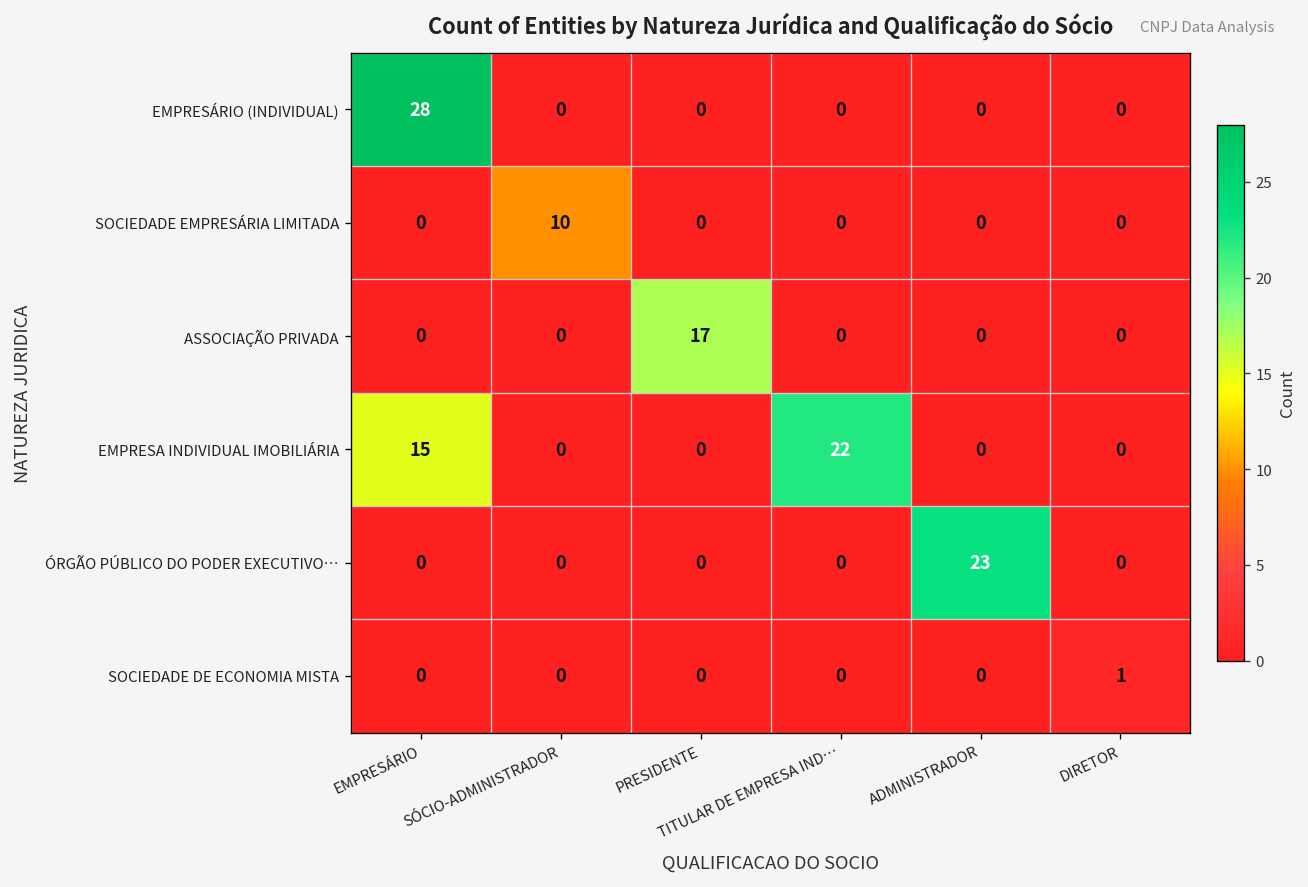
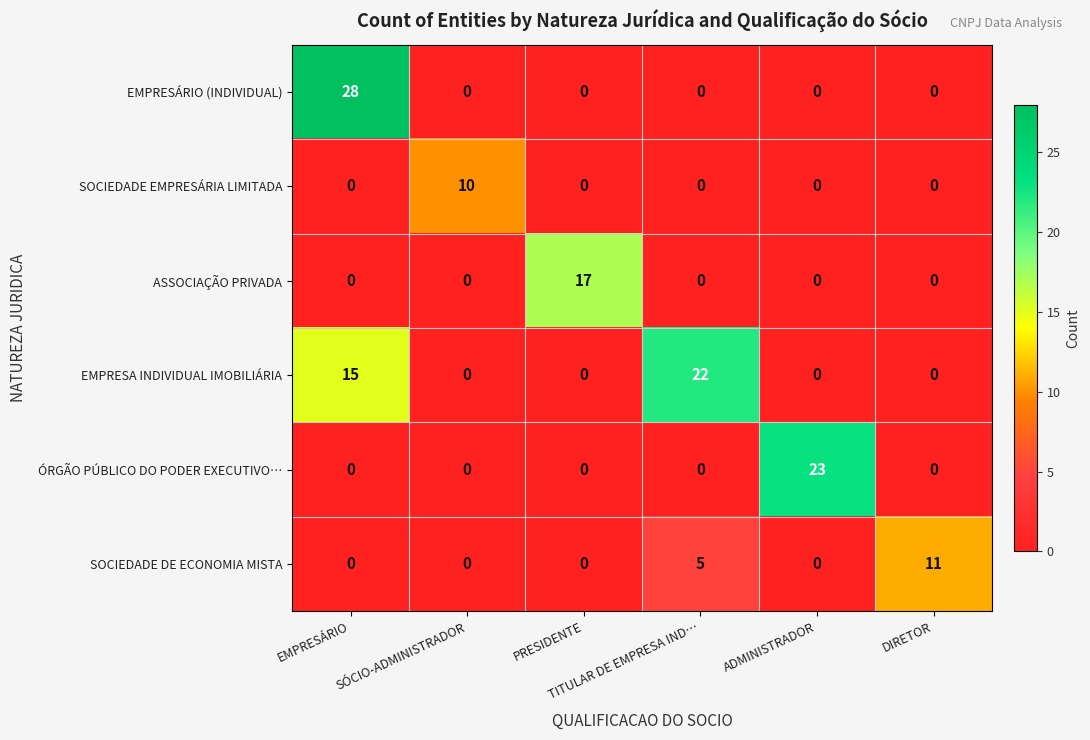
  {
    "EMPRESÁRIO (INDIVIDUAL)": {
      "EMPRESÁRIO": 28,
      "SÓCIO-ADMINISTRADOR": 0,
      "PRESIDENTE": 0,
      "TITULAR DE EMPRESA IND…": 0,
      "ADMINISTRADOR": 0,
      "DIRETOR": 0
    },
    "SOCIEDADE EMPRESÁRIA LIMITADA": {
      "EMPRESÁRIO": 0,
      "SÓCIO-ADMINISTRADOR": 10,
      "PRESIDENTE": 0,
      "TITULAR DE EMPRESA IND…": 0,
      "ADMINISTRADOR": 0,
      "DIRETOR": 0
    },
    "ASSOCIAÇÃO PRIVADA": {
      "EMPRESÁRIO": 0,
      "SÓCIO-ADMINISTRADOR": 0,
      "PRESIDENTE": 17,
      "TITULAR DE EMPRESA IND…": 0,
      "ADMINISTRADOR": 0,
      "DIRETOR": 0
    },
    "EMPRESA INDIVIDUAL IMOBILIÁRIA": {
      "EMPRESÁRIO": 15,
      "SÓCIO-ADMINISTRADOR": 0,
      "PRESIDENTE": 0,
      "TITULAR DE EMPRESA IND…": 22,
      "ADMINISTRADOR": 0,
      "DIRETOR": 0
    },
    "ÓRGÃO PÚBLICO DO PODER EXECUTIVO…": {
      "EMPRESÁRIO": 0,
      "SÓCIO-ADMINISTRADOR": 0,
      "PRESIDENTE": 0,
      "TITULAR DE EMPRESA IND…": 0,
      "ADMINISTRADOR": 23,
      "DIRETOR": 0
    },
    "SOCIEDADE DE ECONOMIA MISTA": {
      "EMPRESÁRIO": 0,
      "SÓCIO-ADMINISTRADOR": 0,
      "PRESIDENTE": 0,
-     "TITULAR DE EMPRESA IND…": 0,
+     "TITULAR DE EMPRESA IND…": 5,
      "ADMINISTRADOR": 0,
-     "DIRETOR": 1
+     "DIRETOR": 11
    }
  }
